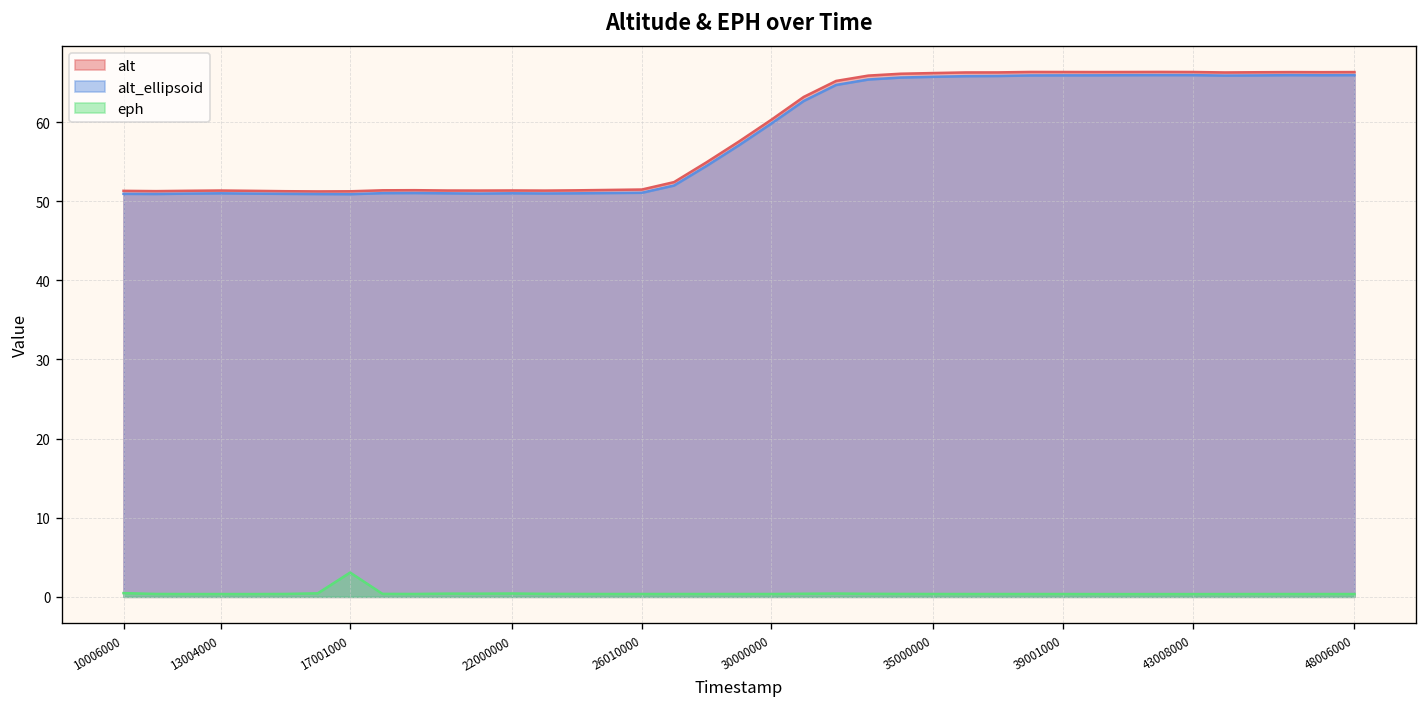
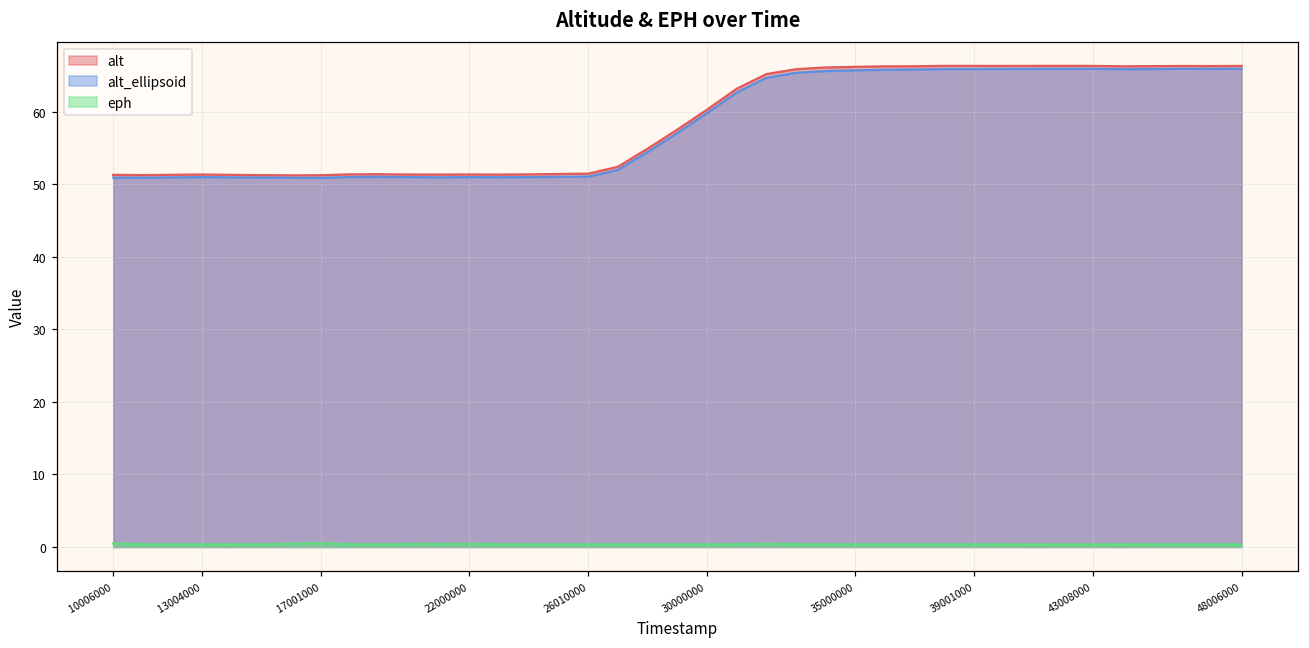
  {
    "alt": {
      "26010000": 51,
      "30000000": 60,
      "35000000": 66,
      "39001000": 66,
      "43008000": 66
    },
    "alt_ellipsoid": {
      "26010000": 51,
      "30000000": 60,
      "35000000": 66,
      "39001000": 66,
      "43008000": 66
    },
    "eph": {
      "10006000": 0,
      "13004000": 0,
-     "17001000": 3,
+     "17001000": 1,
      "22000000": 0,
      "26010000": 0,
      "30000000": 0,
      "35000000": 0,
      "39001000": 0,
      "43008000": 0,
      "48006000": 0
    }
  }
